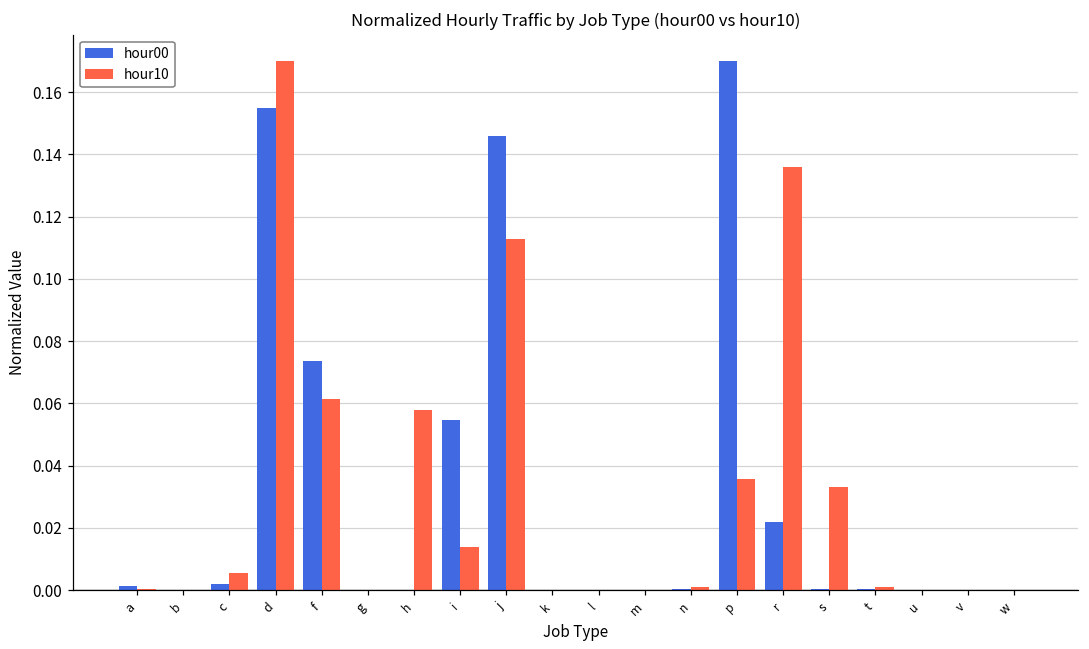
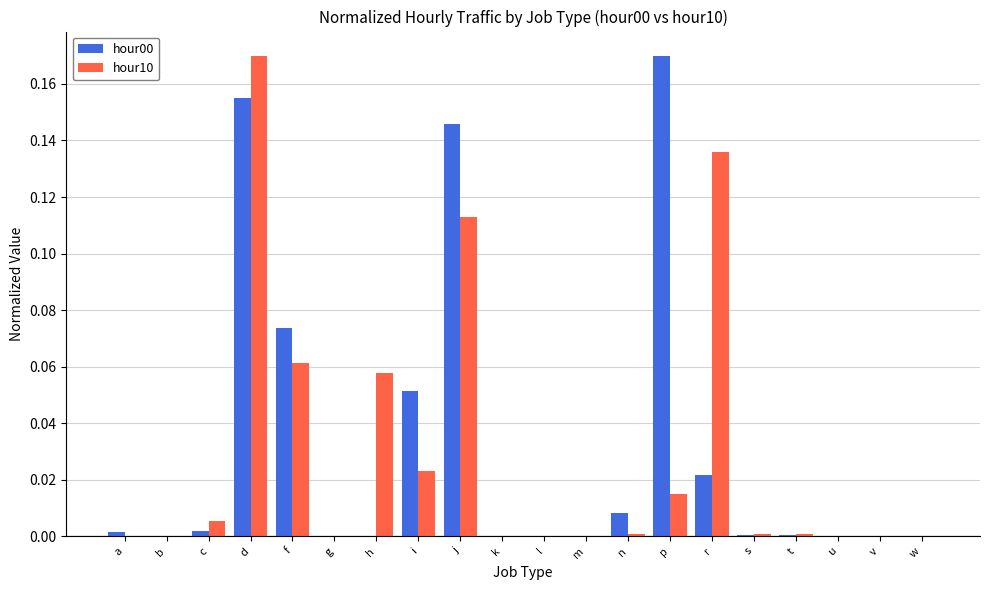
  {
    "hour00": {
      "a": 0.001,
      "c": 0.002,
      "d": 0.155,
      "f": 0.074,
-     "i": 0.055,
+     "i": 0.052,
      "j": 0.146,
-     "n": 0.000,
+     "n": 0.008,
      "p": 0.170,
      "r": 0.022
    },
    "hour10": {
      "c": 0.006,
      "d": 0.170,
      "f": 0.061,
      "h": 0.058,
-     "i": 0.014,
+     "i": 0.023,
      "j": 0.113,
      "n": 0.001,
-     "p": 0.036,
+     "p": 0.015,
      "r": 0.136,
-     "s": 0.033,
+     "s": 0.001,
      "t": 0.001
    }
  }
